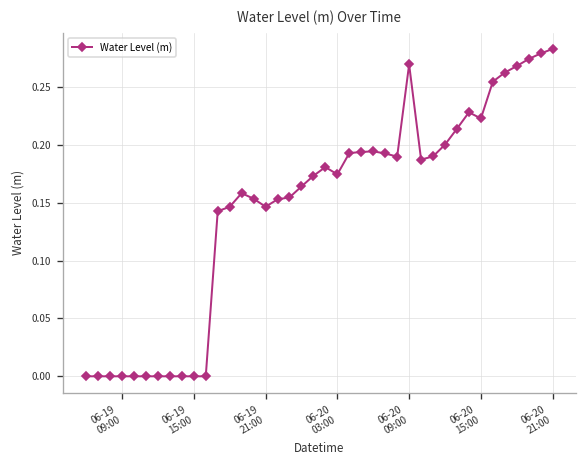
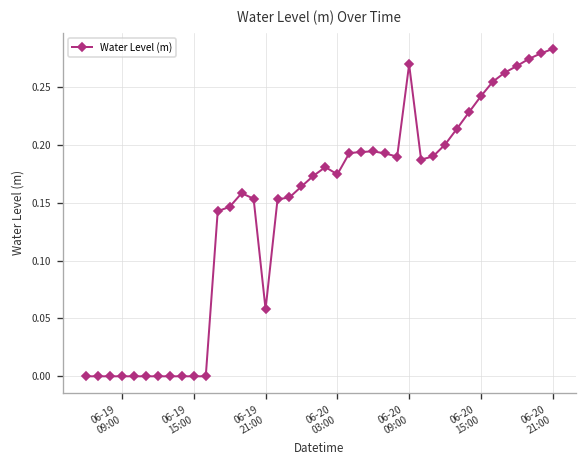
  {
    "06-19 09:00": 0.00,
    "06-19 15:00": 0.00,
-   "06-19 21:00": 0.15,
+   "06-19 21:00": 0.06,
    "06-20 03:00": 0.17,
    "06-20 09:00": 0.27,
-   "06-20 15:00": 0.22,
+   "06-20 15:00": 0.24,
    "06-20 21:00": 0.28
  }
